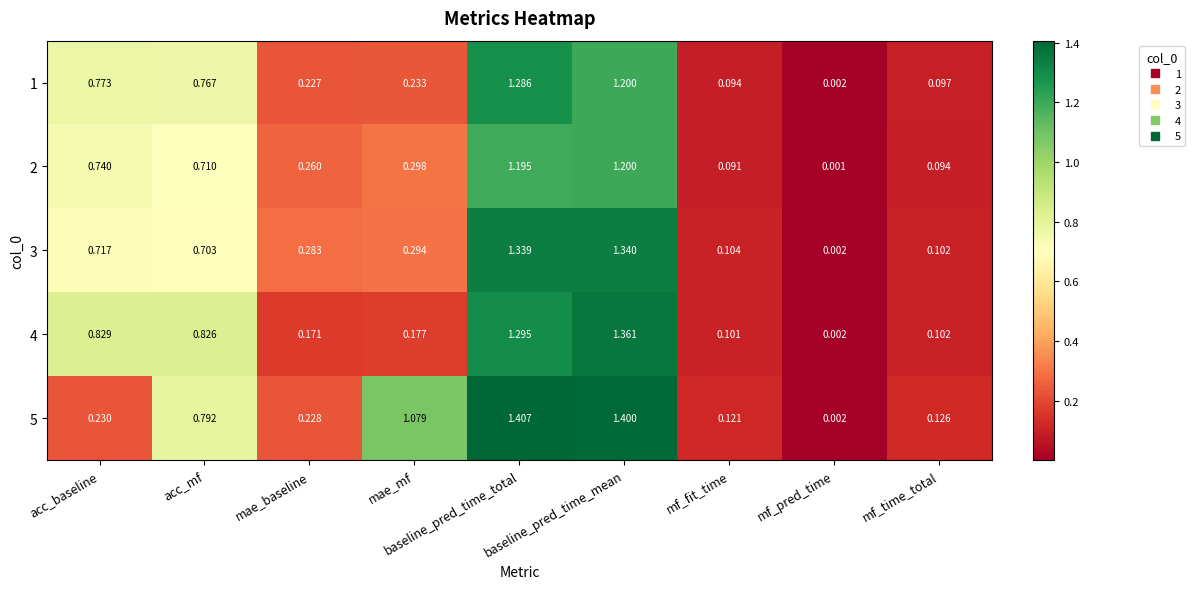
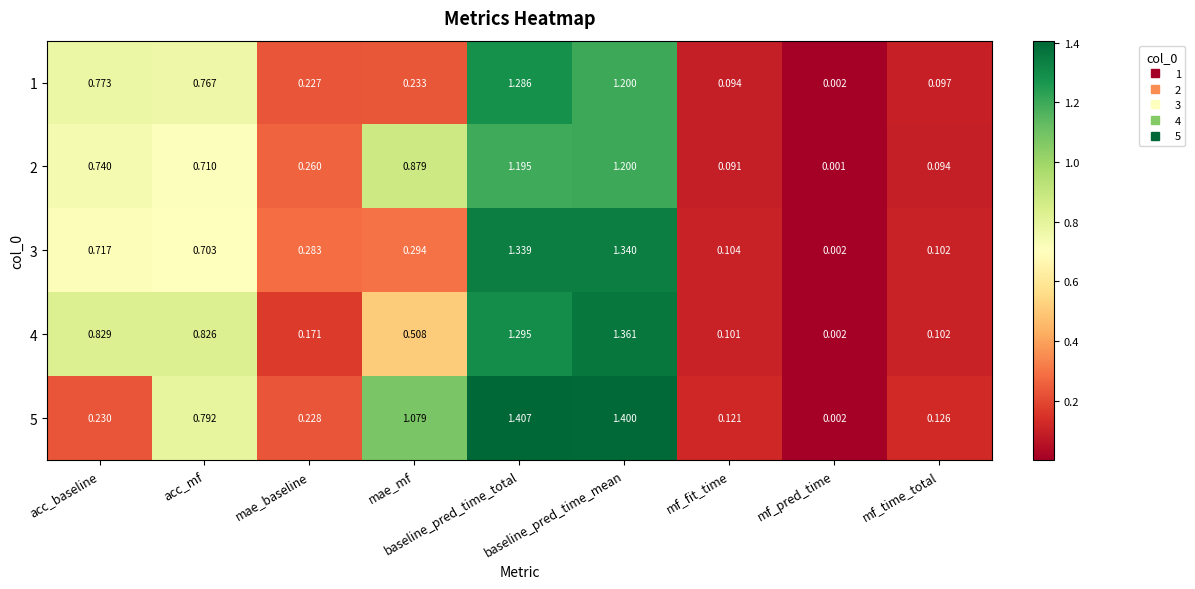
  {
    "1": {
      "acc_baseline": 0.773,
      "acc_mf": 0.767,
      "mae_baseline": 0.227,
      "mae_mf": 0.233,
      "baseline_pred_time_total": 1.286,
      "baseline_pred_time_mean": 1.200,
      "mf_fit_time": 0.094,
      "mf_pred_time": 0.002,
      "mf_time_total": 0.097
    },
    "2": {
      "acc_baseline": 0.740,
      "acc_mf": 0.710,
      "mae_baseline": 0.260,
-     "mae_mf": 0.298,
+     "mae_mf": 0.879,
      "baseline_pred_time_total": 1.195,
      "baseline_pred_time_mean": 1.200,
      "mf_fit_time": 0.091,
      "mf_pred_time": 0.001,
      "mf_time_total": 0.094
    },
    "3": {
      "acc_baseline": 0.717,
      "acc_mf": 0.703,
      "mae_baseline": 0.283,
      "mae_mf": 0.294,
      "baseline_pred_time_total": 1.339,
      "baseline_pred_time_mean": 1.340,
      "mf_fit_time": 0.104,
      "mf_pred_time": 0.002,
      "mf_time_total": 0.102
    },
    "4": {
      "acc_baseline": 0.829,
      "acc_mf": 0.826,
      "mae_baseline": 0.171,
-     "mae_mf": 0.177,
+     "mae_mf": 0.508,
      "baseline_pred_time_total": 1.295,
      "baseline_pred_time_mean": 1.361,
      "mf_fit_time": 0.101,
      "mf_pred_time": 0.002,
      "mf_time_total": 0.102
    },
    "5": {
      "acc_baseline": 0.230,
      "acc_mf": 0.792,
      "mae_baseline": 0.228,
      "mae_mf": 1.079,
      "baseline_pred_time_total": 1.407,
      "baseline_pred_time_mean": 1.400,
      "mf_fit_time": 0.121,
      "mf_pred_time": 0.002,
      "mf_time_total": 0.126
    }
  }
